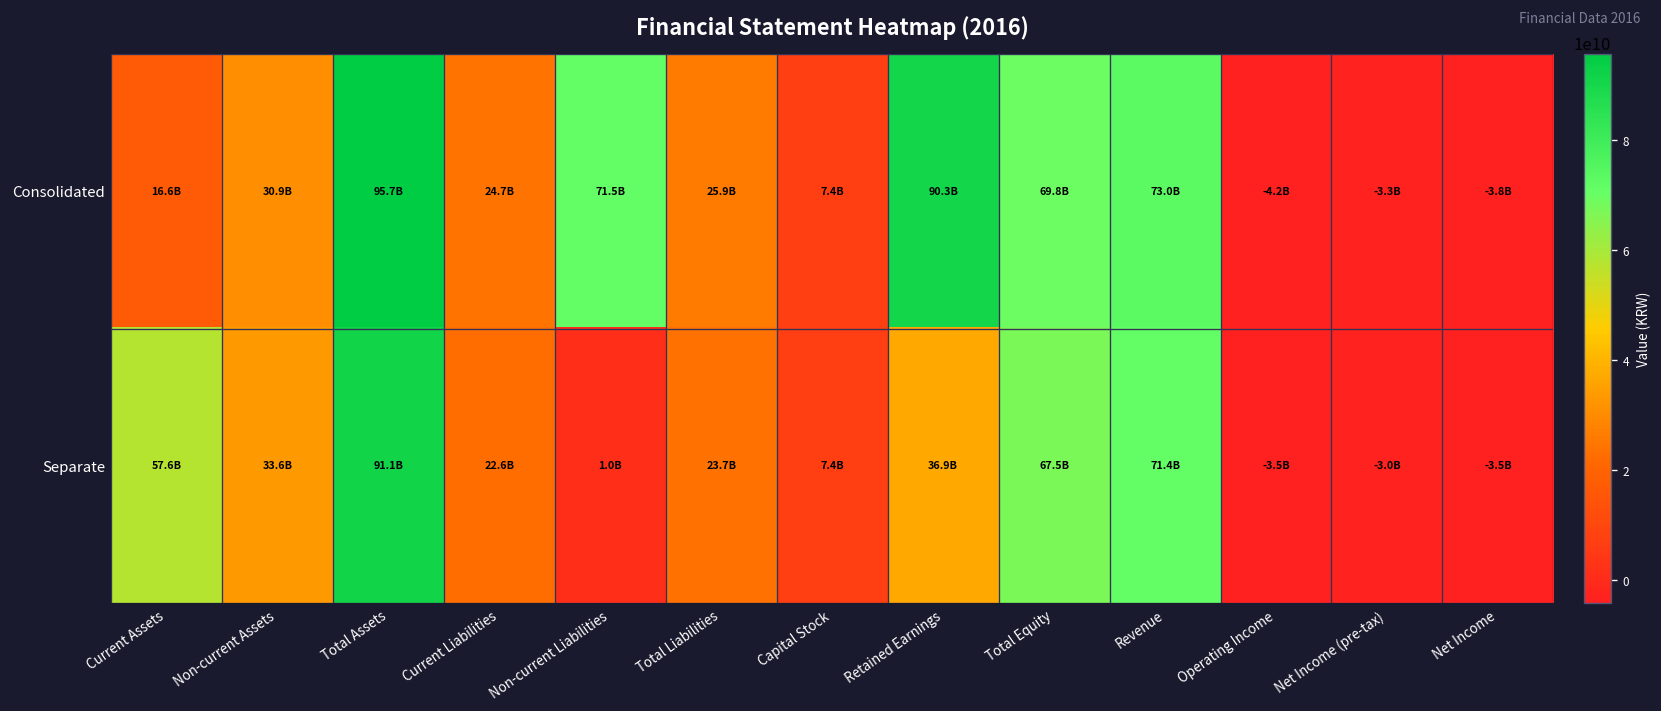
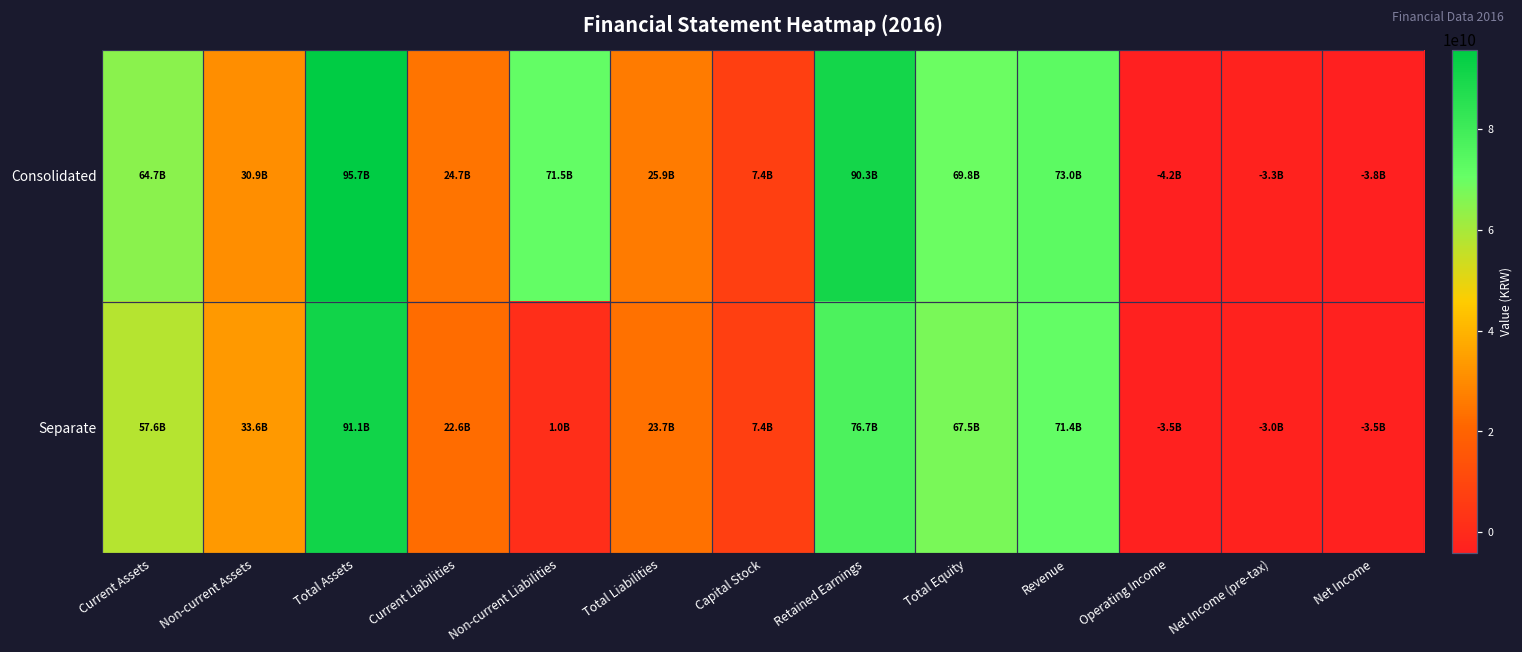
  {
    "Consolidated": {
-     "Current Assets": "16.6B",
+     "Current Assets": "64.7B",
      "Non-current Assets": "30.9B",
      "Total Assets": "95.7B",
      "Current Liabilities": "24.7B",
      "Non-current Liabilities": "71.5B",
      "Total Liabilities": "25.9B",
      "Capital Stock": "7.4B",
      "Retained Earnings": "90.3B",
      "Total Equity": "69.8B",
      "Revenue": "73.0B",
      "Operating Income": "-4.2B",
      "Net Income (pre-tax)": "-3.3B",
      "Net Income": "-3.8B"
    },
    "Separate": {
      "Current Assets": "57.6B",
      "Non-current Assets": "33.6B",
      "Total Assets": "91.1B",
      "Current Liabilities": "22.6B",
      "Non-current Liabilities": "1.0B",
      "Total Liabilities": "23.7B",
      "Capital Stock": "7.4B",
-     "Retained Earnings": "36.9B",
+     "Retained Earnings": "76.7B",
      "Total Equity": "67.5B",
      "Revenue": "71.4B",
      "Operating Income": "-3.5B",
      "Net Income (pre-tax)": "-3.0B",
      "Net Income": "-3.5B"
    }
  }
